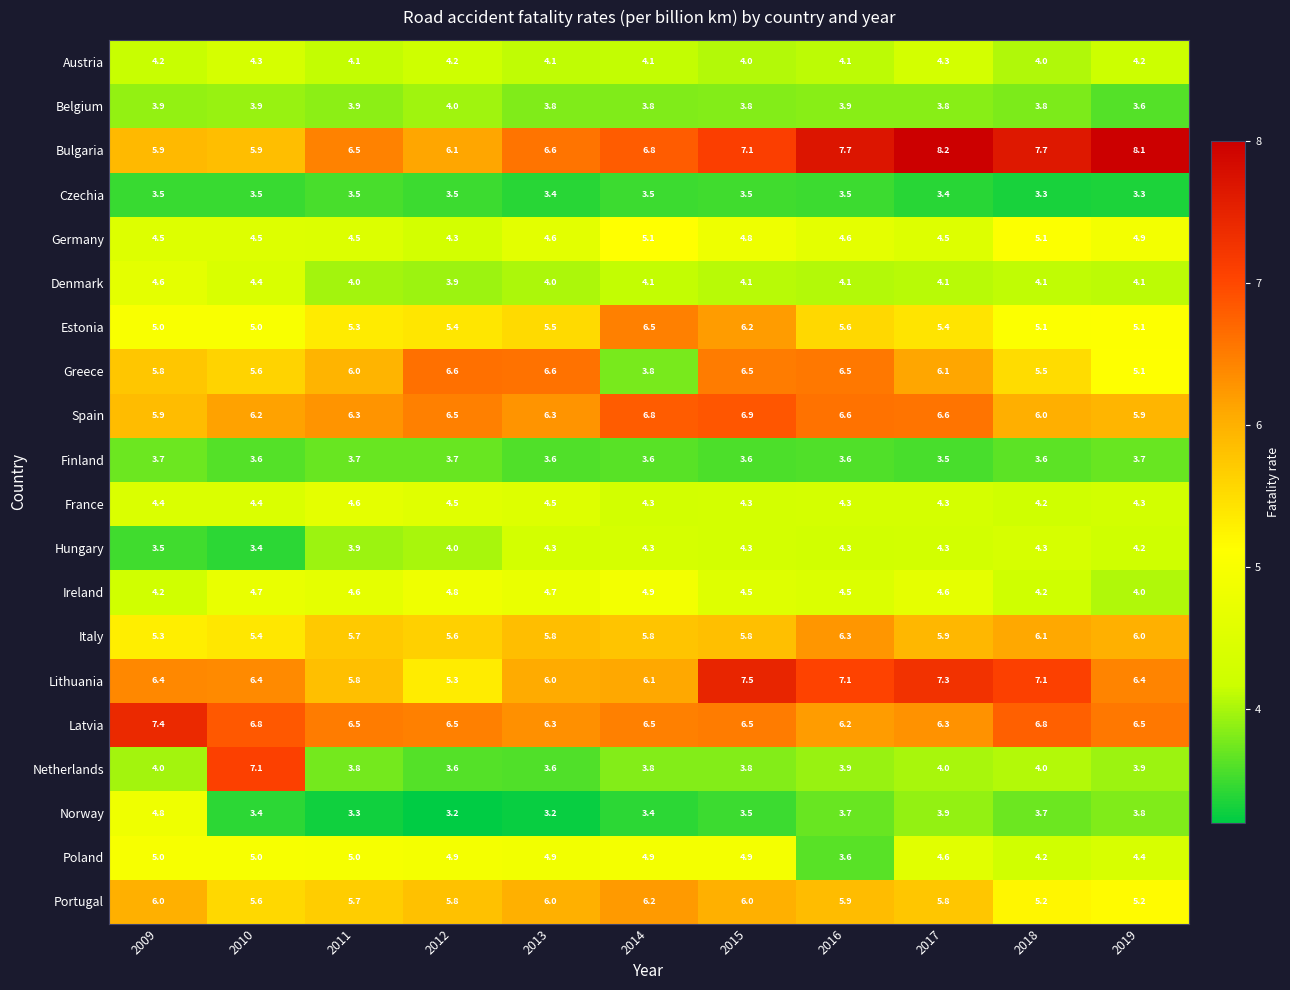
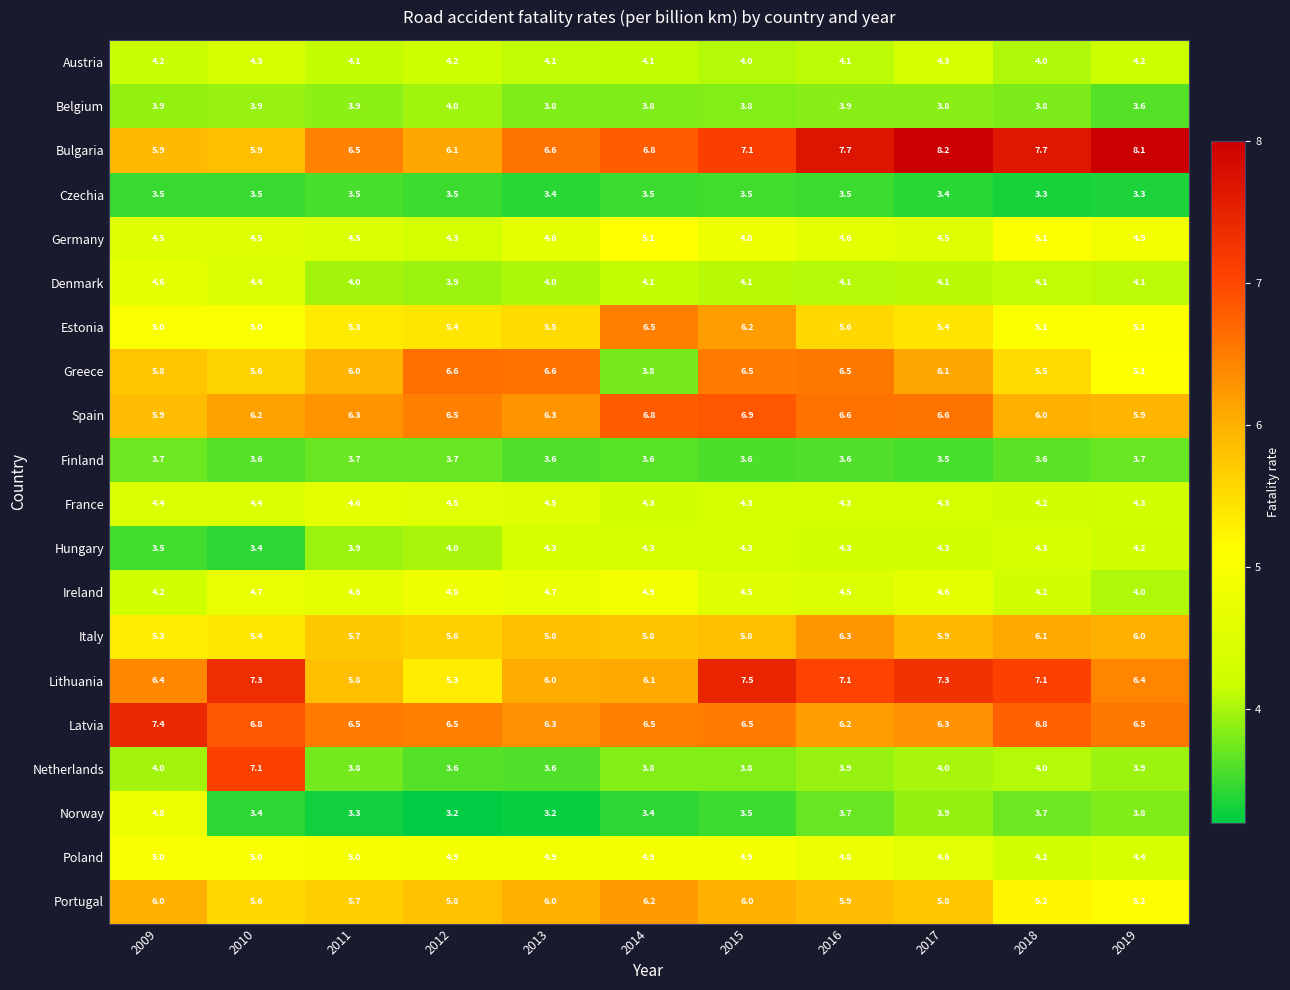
  {
    "Lithuania": {
      "2009": 6.4,
-     "2010": 6.4,
+     "2010": 7.3,
      "2011": 5.8,
      "2012": 5.3,
      "2013": 6.0,
      "2014": 6.1,
      "2015": 7.5,
      "2016": 7.1,
      "2017": 7.3,
      "2018": 7.1,
      "2019": 6.4
    },
    "Poland": {
      "2009": 5.0,
      "2010": 5.0,
      "2011": 5.0,
      "2012": 4.9,
      "2013": 4.9,
      "2014": 4.9,
      "2015": 4.9,
-     "2016": 3.6,
+     "2016": 4.8,
      "2017": 4.6,
      "2018": 4.2,
      "2019": 4.4
    }
  }
